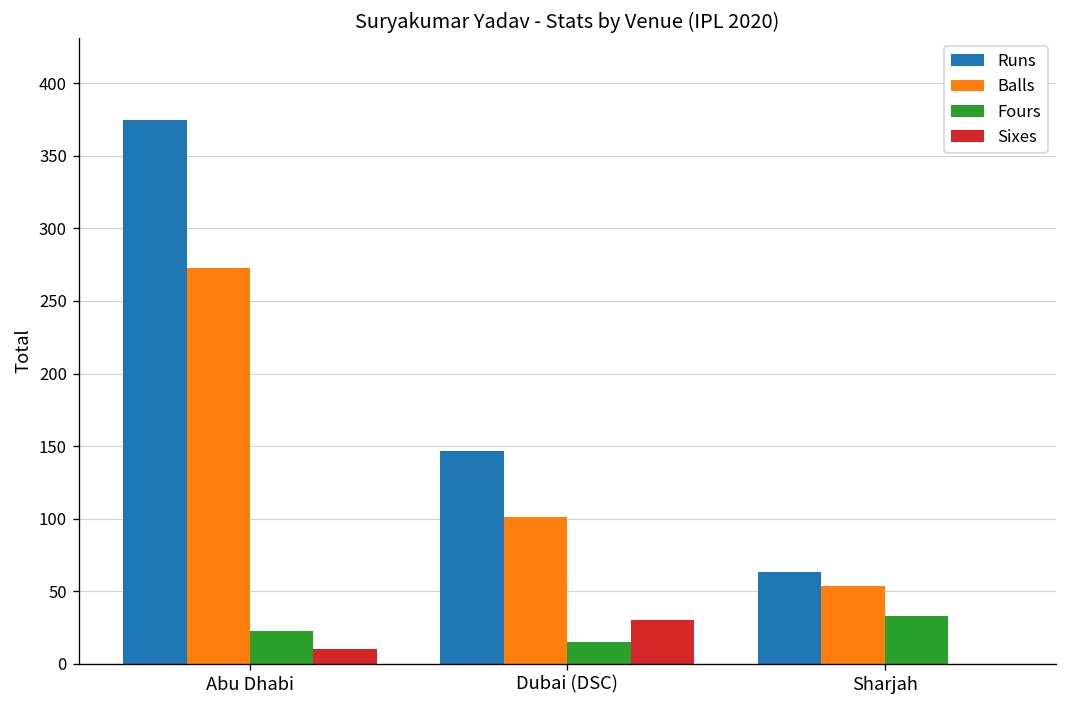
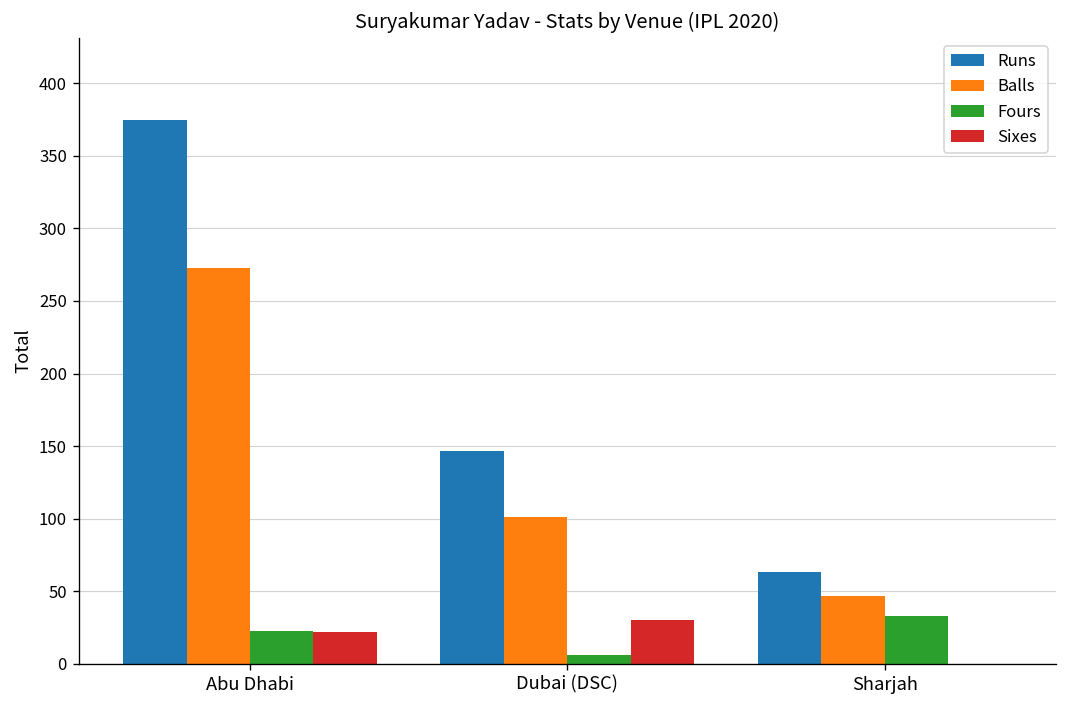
  {
    "Runs": {
      "Abu Dhabi": 375,
      "Dubai (DSC)": 147,
      "Sharjah": 63
    },
    "Balls": {
      "Abu Dhabi": 273,
      "Dubai (DSC)": 101,
-     "Sharjah": 54
+     "Sharjah": 47
    },
    "Fours": {
      "Abu Dhabi": 23,
-     "Dubai (DSC)": 15,
+     "Dubai (DSC)": 6,
      "Sharjah": 33
    },
    "Sixes": {
-     "Abu Dhabi": 10,
+     "Abu Dhabi": 22,
      "Dubai (DSC)": 30,
      "Sharjah": 0
    }
  }
